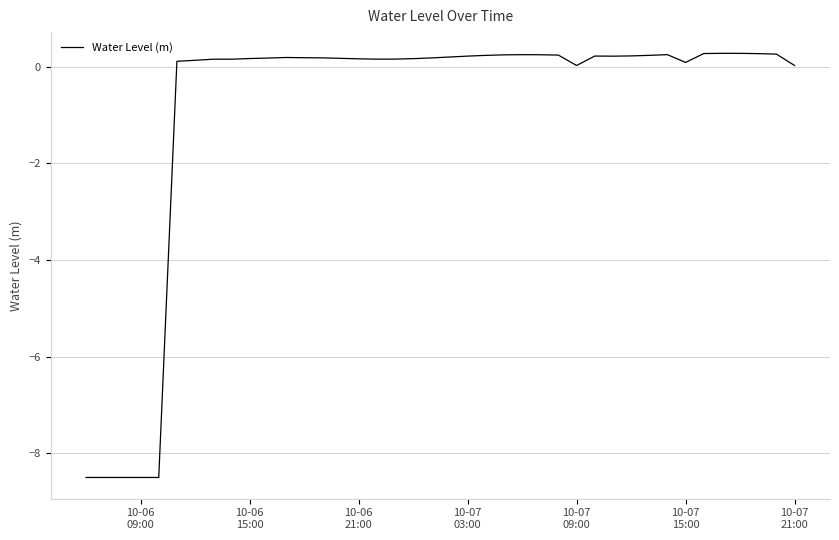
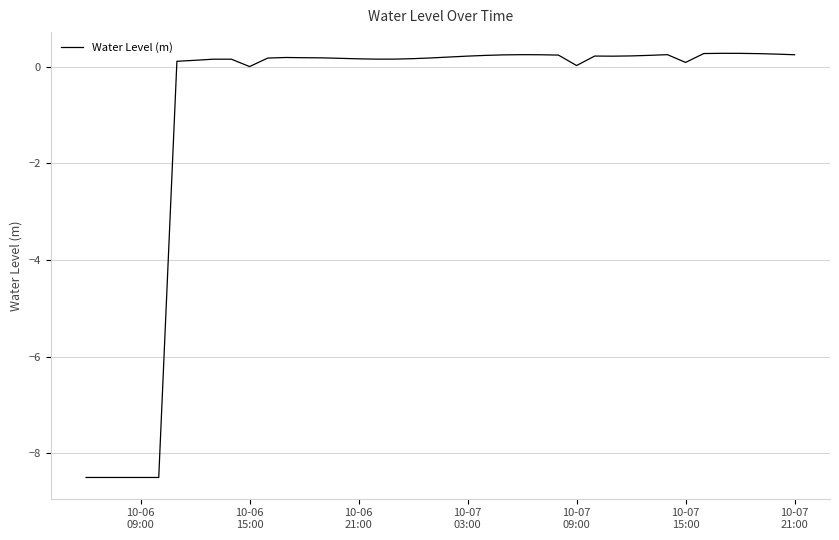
  {
    "10-06 09:00": -8.5,
-   "10-06 15:00": 0.2,
+   "10-06 15:00": 0.0,
    "10-06 21:00": 0.2,
    "10-07 03:00": 0.2,
    "10-07 09:00": 0.0,
    "10-07 15:00": 0.1,
-   "10-07 21:00": 0.0
+   "10-07 21:00": 0.2
  }
